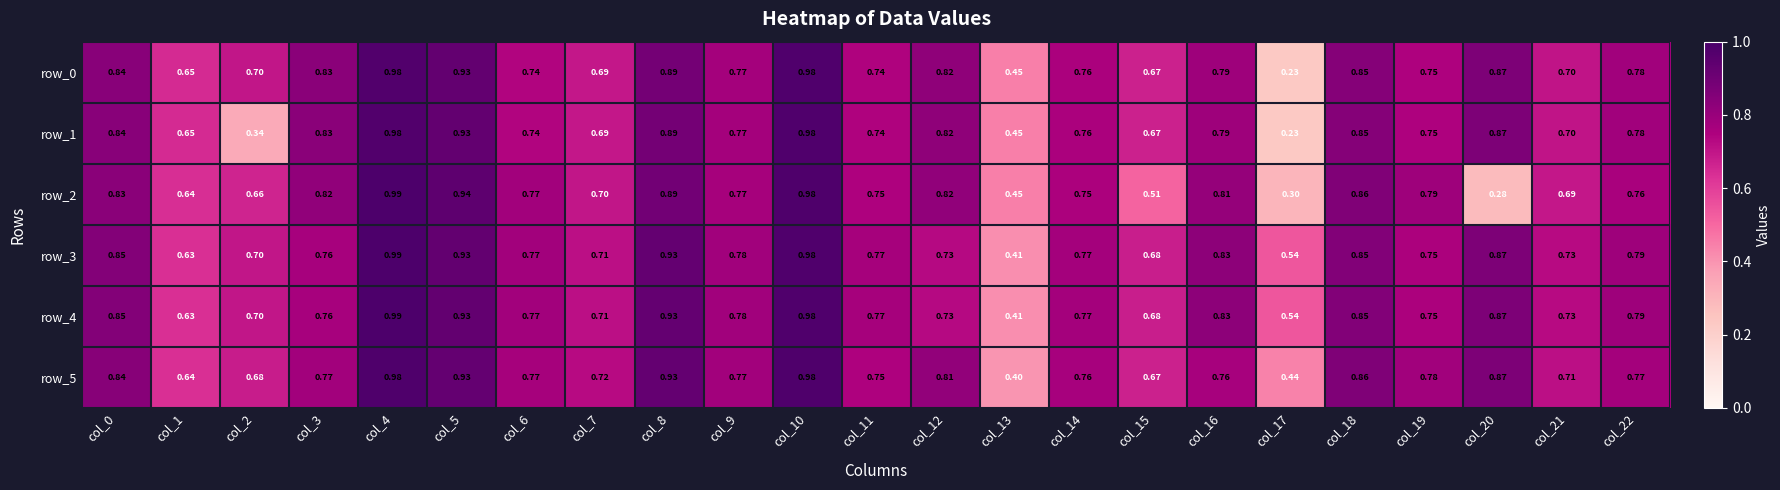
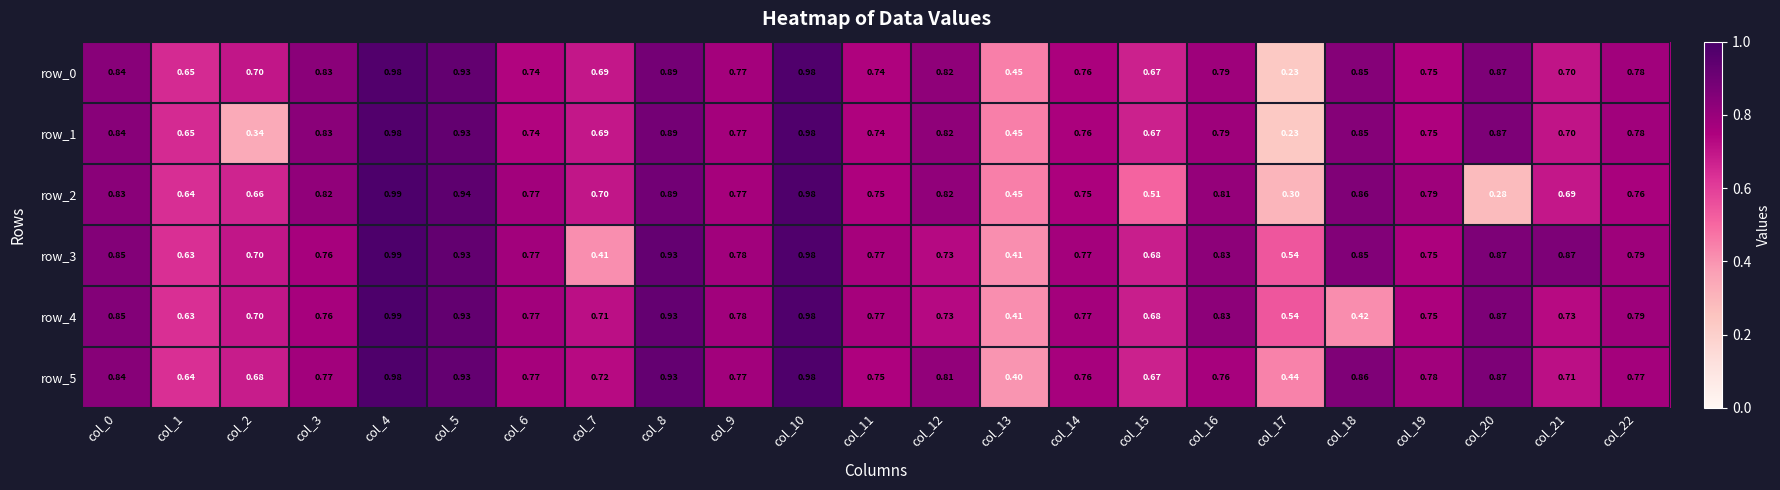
  {
    "row_0": {
      "col_0": 0.84,
      "col_1": 0.65,
      "col_2": 0.70,
      "col_3": 0.83,
      "col_4": 0.98,
      "col_5": 0.93,
      "col_6": 0.74,
      "col_7": 0.69,
      "col_8": 0.89,
      "col_9": 0.77,
      "col_10": 0.98,
      "col_11": 0.74,
      "col_12": 0.82,
      "col_13": 0.45,
      "col_14": 0.76,
      "col_15": 0.67,
      "col_16": 0.79,
      "col_17": 0.23,
      "col_18": 0.85,
      "col_19": 0.75,
      "col_20": 0.87,
      "col_21": 0.70,
      "col_22": 0.78
    },
    "row_1": {
      "col_0": 0.84,
      "col_1": 0.65,
      "col_2": 0.34,
      "col_3": 0.83,
      "col_4": 0.98,
      "col_5": 0.93,
      "col_6": 0.74,
      "col_7": 0.69,
      "col_8": 0.89,
      "col_9": 0.77,
      "col_10": 0.98,
      "col_11": 0.74,
      "col_12": 0.82,
      "col_13": 0.45,
      "col_14": 0.76,
      "col_15": 0.67,
      "col_16": 0.79,
      "col_17": 0.23,
      "col_18": 0.85,
      "col_19": 0.75,
      "col_20": 0.87,
      "col_21": 0.70,
      "col_22": 0.78
    },
    "row_2": {
      "col_0": 0.83,
      "col_1": 0.64,
      "col_2": 0.66,
      "col_3": 0.82,
      "col_4": 0.99,
      "col_5": 0.94,
      "col_6": 0.77,
      "col_7": 0.70,
      "col_8": 0.89,
      "col_9": 0.77,
      "col_10": 0.98,
      "col_11": 0.75,
      "col_12": 0.82,
      "col_13": 0.45,
      "col_14": 0.75,
      "col_15": 0.51,
      "col_16": 0.81,
      "col_17": 0.30,
      "col_18": 0.86,
      "col_19": 0.79,
      "col_20": 0.28,
      "col_21": 0.69,
      "col_22": 0.76
    },
    "row_3": {
      "col_0": 0.85,
      "col_1": 0.63,
      "col_2": 0.70,
      "col_3": 0.76,
      "col_4": 0.99,
      "col_5": 0.93,
      "col_6": 0.77,
-     "col_7": 0.71,
+     "col_7": 0.41,
      "col_8": 0.93,
      "col_9": 0.78,
      "col_10": 0.98,
      "col_11": 0.77,
      "col_12": 0.73,
      "col_13": 0.41,
      "col_14": 0.77,
      "col_15": 0.68,
      "col_16": 0.83,
      "col_17": 0.54,
      "col_18": 0.85,
      "col_19": 0.75,
      "col_20": 0.87,
-     "col_21": 0.73,
+     "col_21": 0.87,
      "col_22": 0.79
    },
    "row_4": {
      "col_0": 0.85,
      "col_1": 0.63,
      "col_2": 0.70,
      "col_3": 0.76,
      "col_4": 0.99,
      "col_5": 0.93,
      "col_6": 0.77,
      "col_7": 0.71,
      "col_8": 0.93,
      "col_9": 0.78,
      "col_10": 0.98,
      "col_11": 0.77,
      "col_12": 0.73,
      "col_13": 0.41,
      "col_14": 0.77,
      "col_15": 0.68,
      "col_16": 0.83,
      "col_17": 0.54,
-     "col_18": 0.85,
+     "col_18": 0.42,
      "col_19": 0.75,
      "col_20": 0.87,
      "col_21": 0.73,
      "col_22": 0.79
    },
    "row_5": {
      "col_0": 0.84,
      "col_1": 0.64,
      "col_2": 0.68,
      "col_3": 0.77,
      "col_4": 0.98,
      "col_5": 0.93,
      "col_6": 0.77,
      "col_7": 0.72,
      "col_8": 0.93,
      "col_9": 0.77,
      "col_10": 0.98,
      "col_11": 0.75,
      "col_12": 0.81,
      "col_13": 0.40,
      "col_14": 0.76,
      "col_15": 0.67,
      "col_16": 0.76,
      "col_17": 0.44,
      "col_18": 0.86,
      "col_19": 0.78,
      "col_20": 0.87,
      "col_21": 0.71,
      "col_22": 0.77
    }
  }
